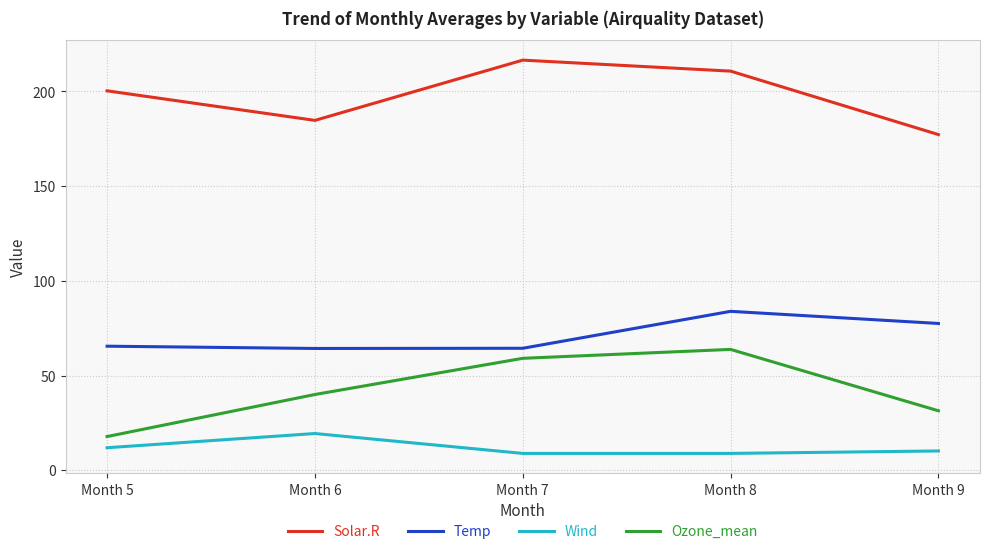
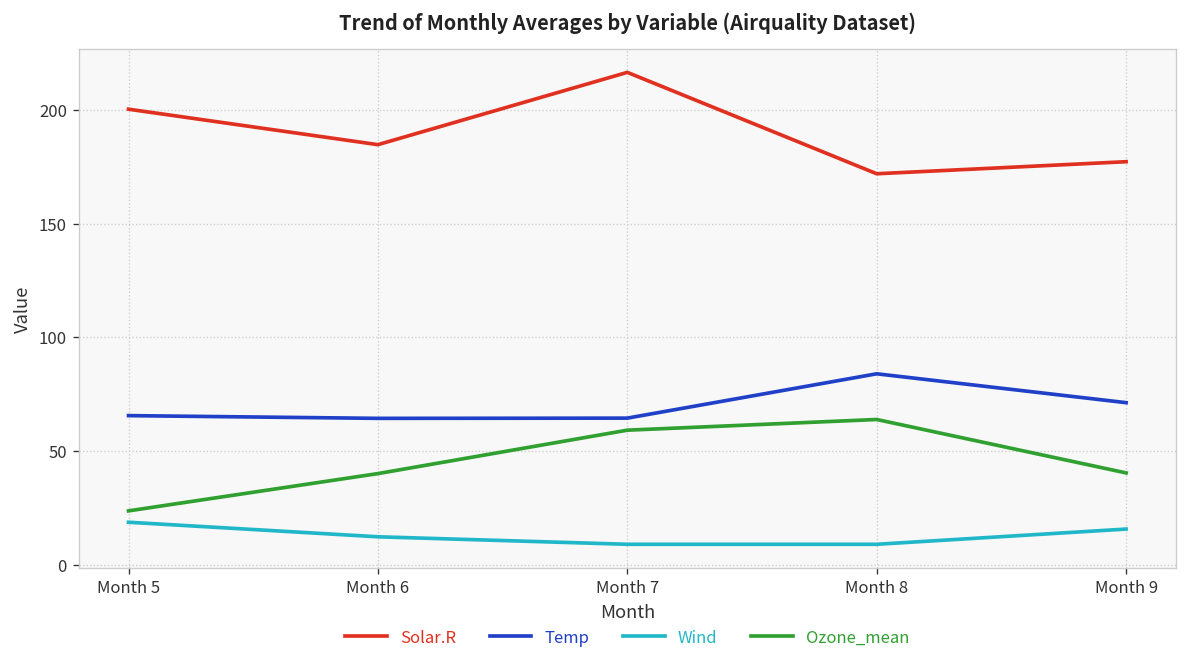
  {
    "Solar.R": {
      "Month 5": 200,
      "Month 6": 185,
      "Month 7": 217,
-     "Month 8": 211,
+     "Month 8": 172,
      "Month 9": 177
    },
    "Temp": {
      "Month 5": 66,
      "Month 6": 64,
      "Month 7": 64,
      "Month 8": 84,
-     "Month 9": 78
+     "Month 9": 71
    },
    "Wind": {
-     "Month 5": 12,
-     "Month 6": 19,
+     "Month 5": 19,
+     "Month 6": 12,
      "Month 7": 9,
      "Month 8": 9,
-     "Month 9": 10
+     "Month 9": 16
    },
    "Ozone_mean": {
-     "Month 5": 18,
+     "Month 5": 24,
      "Month 6": 40,
      "Month 7": 59,
      "Month 8": 64,
-     "Month 9": 31
+     "Month 9": 40
    }
  }
